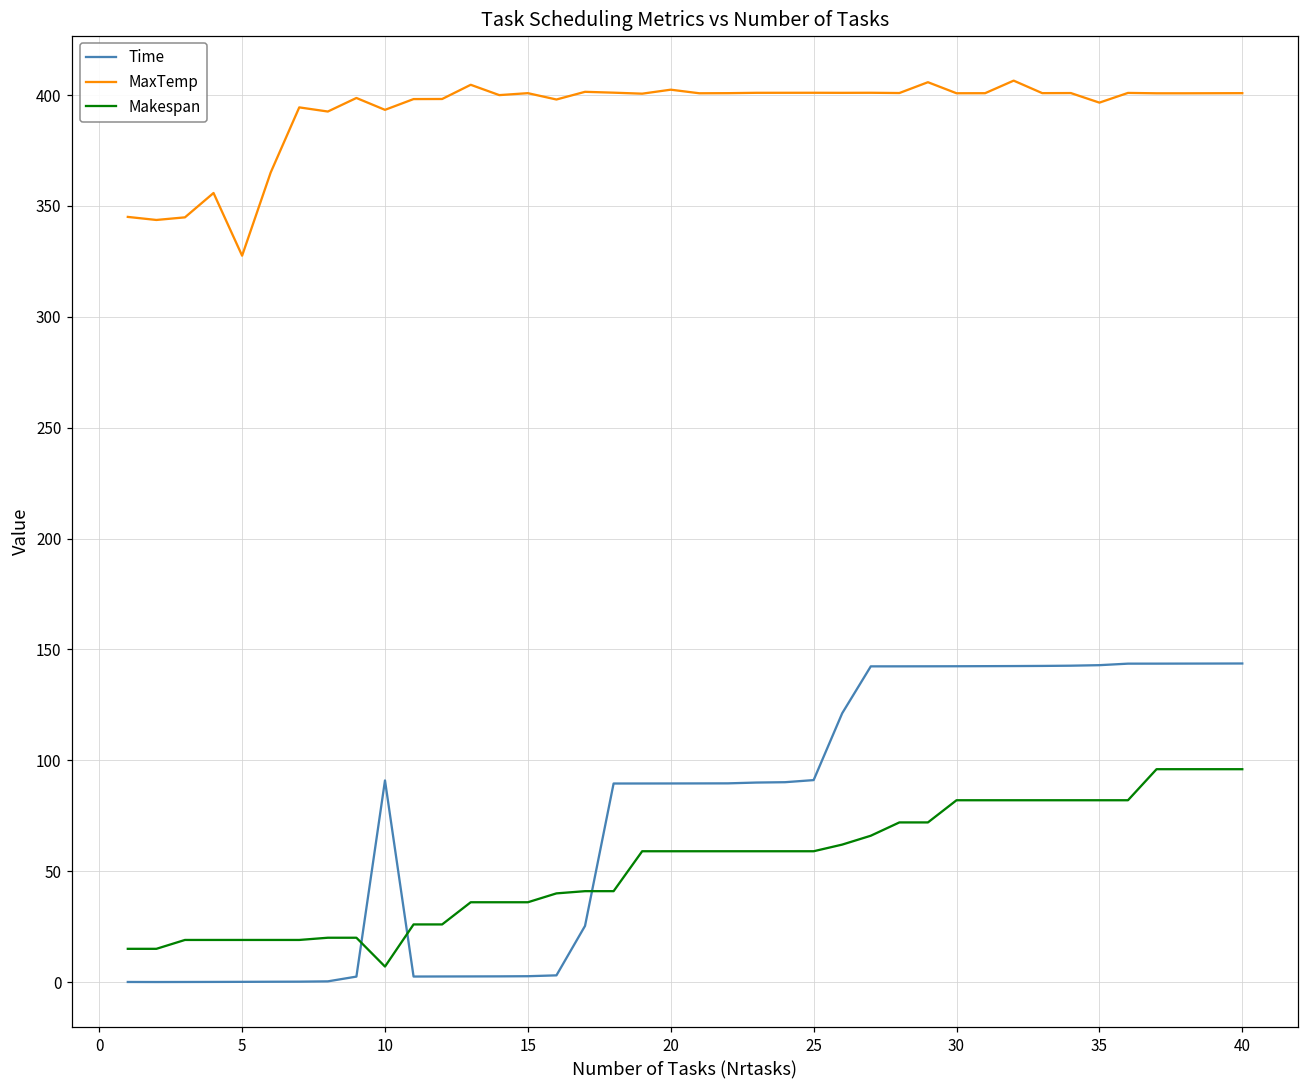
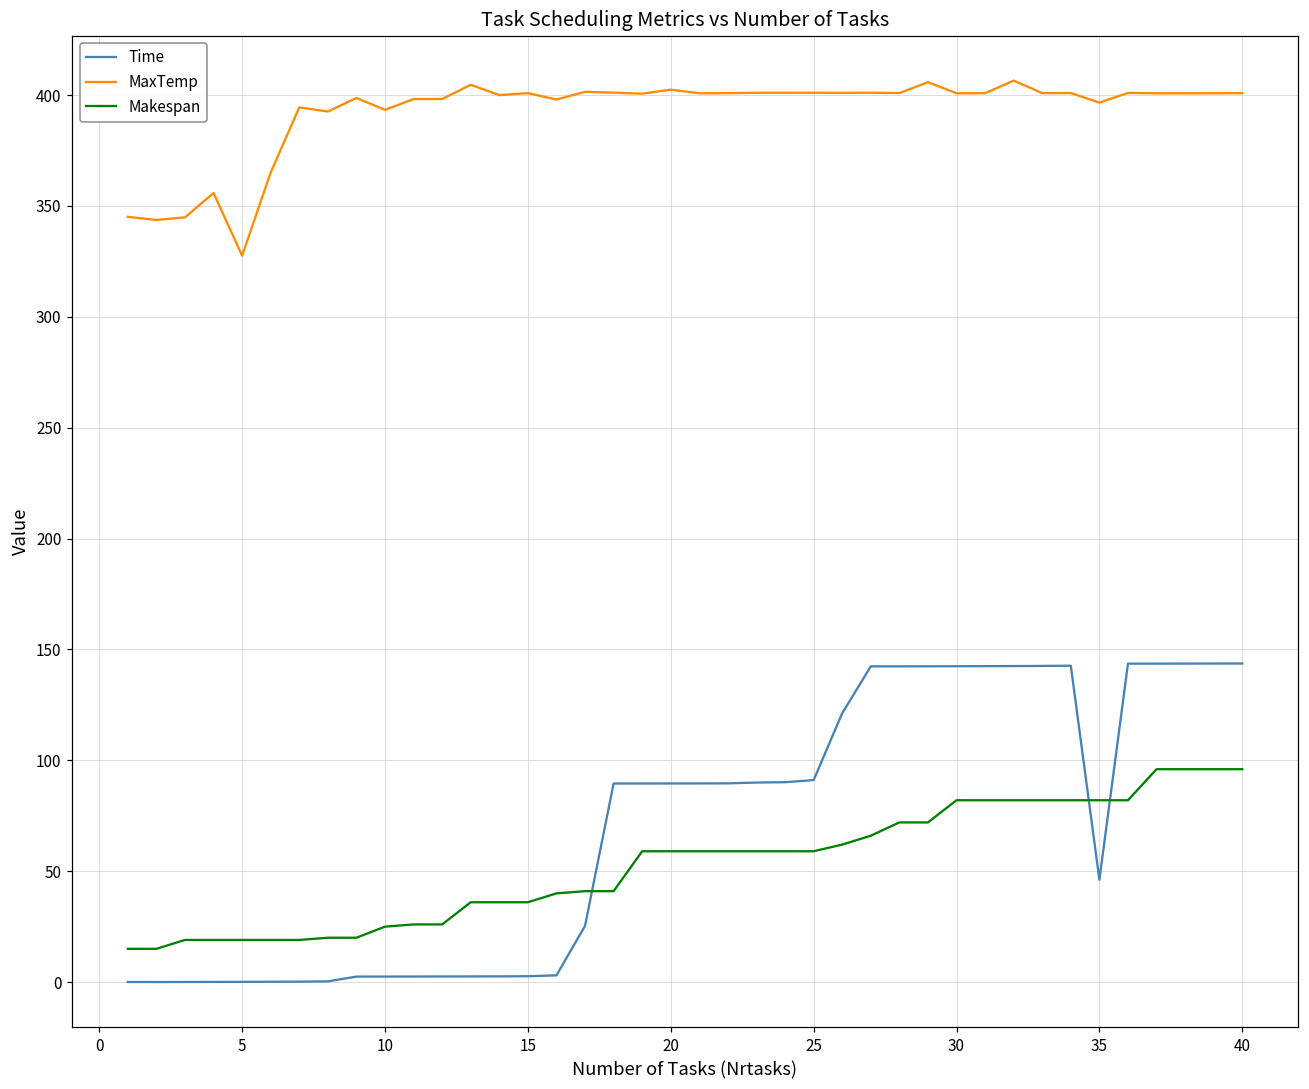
  {
    "Time": {
      "5": 0,
-     "10": 91,
+     "10": 2,
      "15": 3,
      "20": 90,
      "25": 91,
      "30": 142,
-     "35": 143,
+     "35": 46,
      "40": 144
    },
    "MaxTemp": {
      "5": 328,
      "10": 393,
      "15": 401,
      "20": 402,
      "25": 401,
      "30": 401,
      "35": 397,
      "40": 401
    },
    "Makespan": {
      "5": 19,
-     "10": 7,
+     "10": 25,
      "15": 36,
      "20": 59,
      "25": 59,
      "30": 82,
      "35": 82,
      "40": 96
    }
  }
